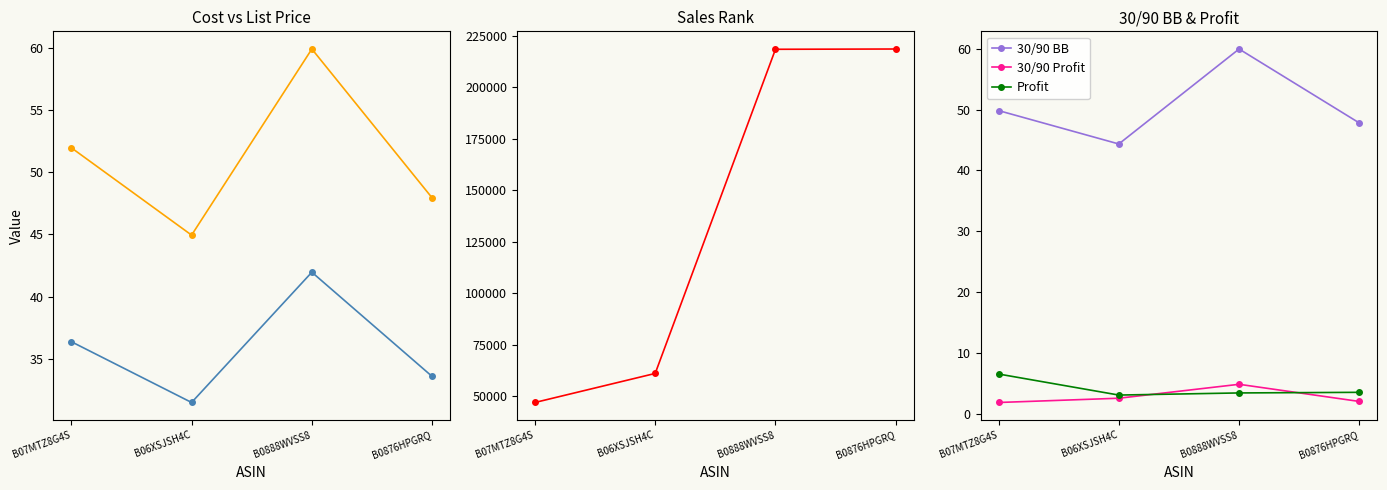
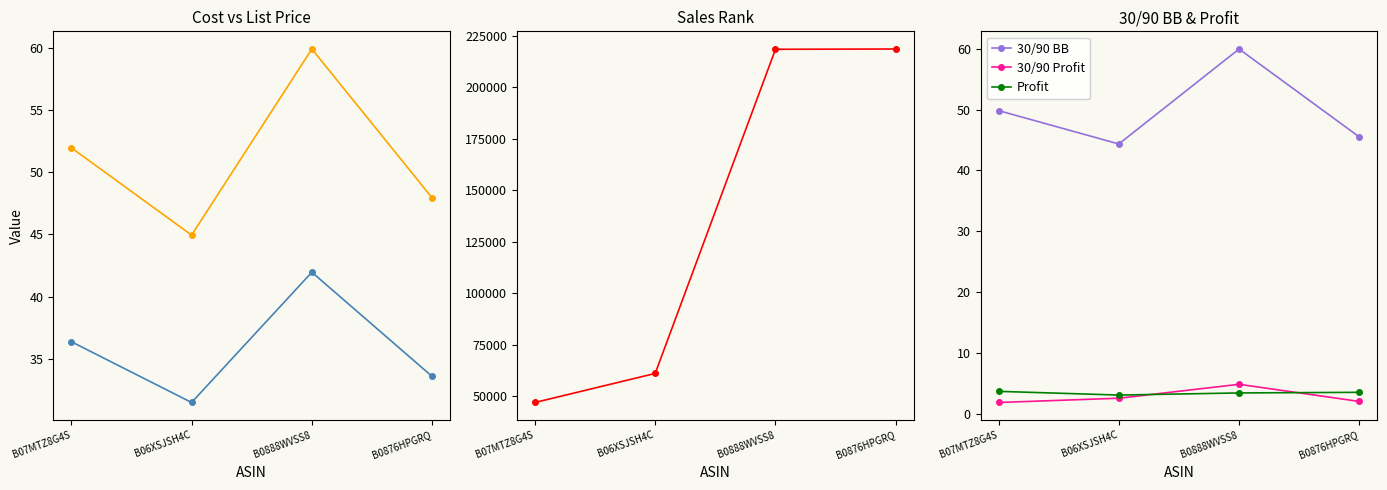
  {
    "Sales Rank": {
      "B07MTZ8G4S": 47000,
      "B06XSJSH4C": 61000,
      "B0888WVSS8": 218000,
      "B0876HPGRQ": 219000
    },
    "30/90 BB & Profit": {
      "30/90 BB": {
        "B07MTZ8G4S": 50,
        "B06XSJSH4C": 44,
        "B0888WVSS8": 60,
-       "B0876HPGRQ": 48
+       "B0876HPGRQ": 45
      },
      "30/90 Profit": {
        "B07MTZ8G4S": 2,
        "B06XSJSH4C": 3,
        "B0888WVSS8": 5,
        "B0876HPGRQ": 2
      },
      "Profit": {
-       "B07MTZ8G4S": 7,
+       "B07MTZ8G4S": 4,
        "B06XSJSH4C": 3,
        "B0888WVSS8": 3,
        "B0876HPGRQ": 4
      }
    }
  }
